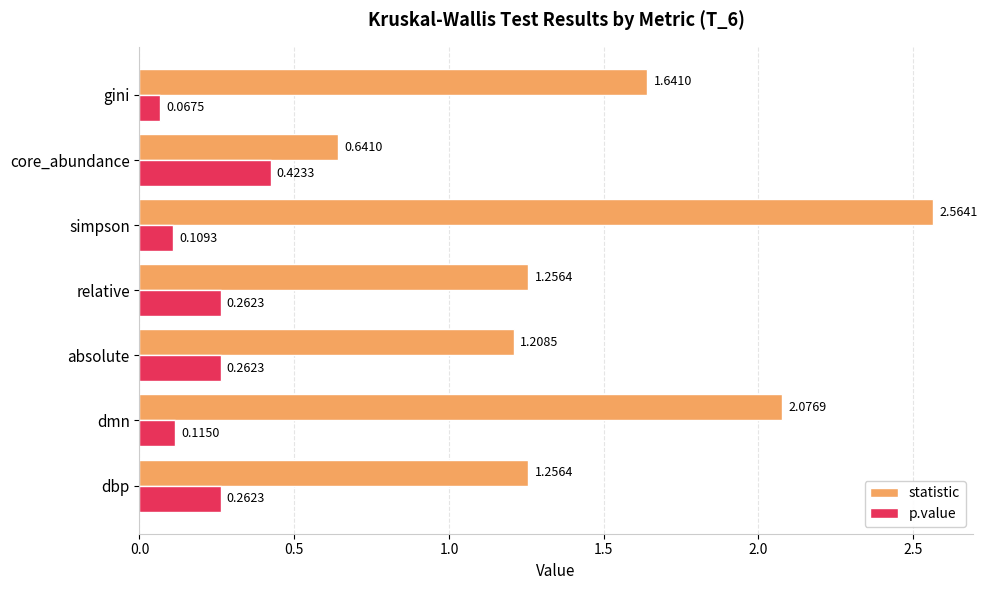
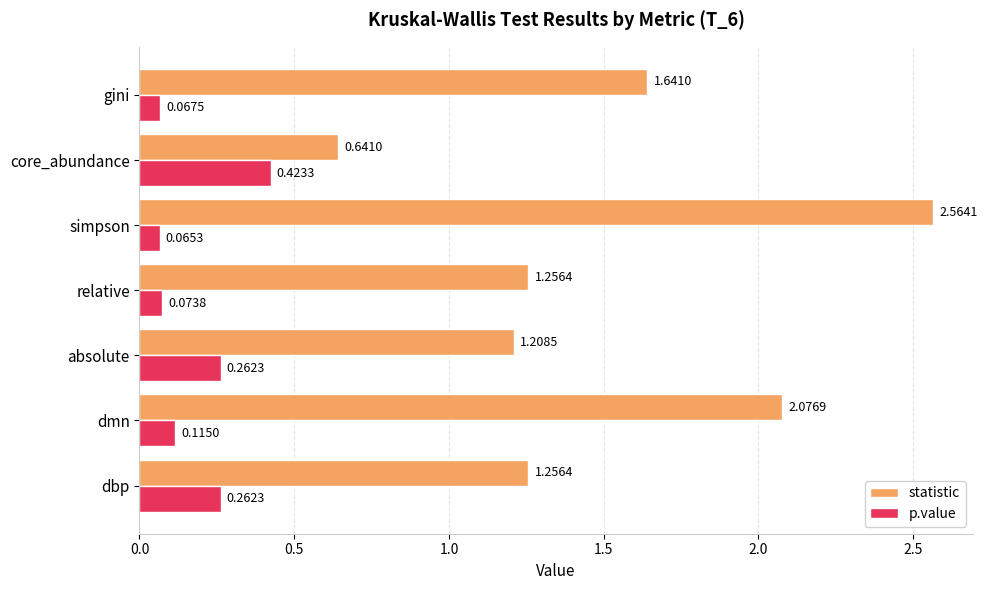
  {
    "statistic": {
      "gini": 1.6410,
      "core_abundance": 0.6410,
      "simpson": 2.5641,
      "relative": 1.2564,
      "absolute": 1.2085,
      "dmn": 2.0769,
      "dbp": 1.2564
    },
    "p.value": {
      "gini": 0.0675,
      "core_abundance": 0.4233,
-     "simpson": 0.1093,
-     "relative": 0.2623,
+     "simpson": 0.0653,
+     "relative": 0.0738,
      "absolute": 0.2623,
      "dmn": 0.1150,
      "dbp": 0.2623
    }
  }
